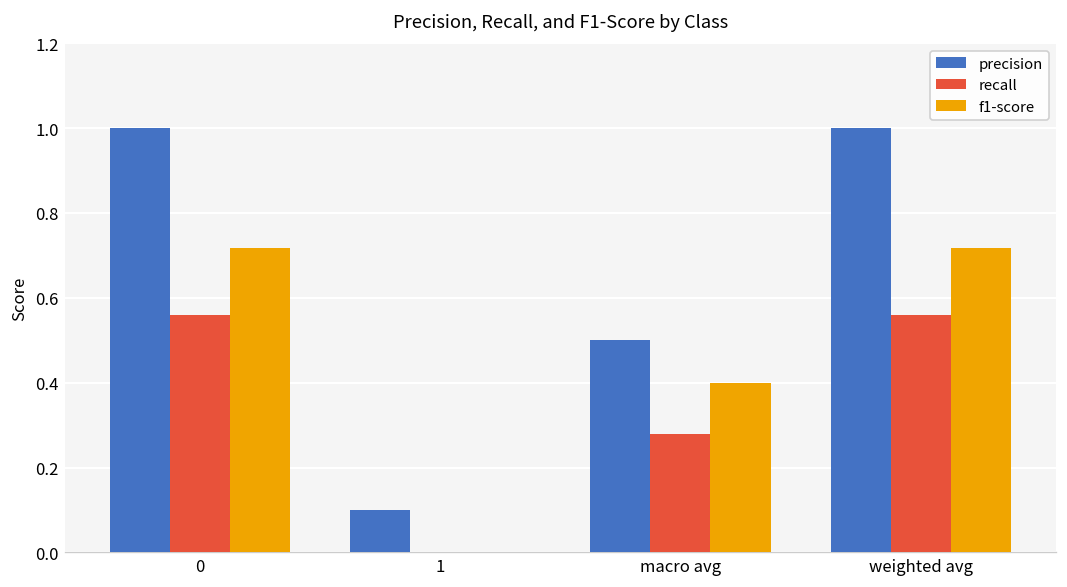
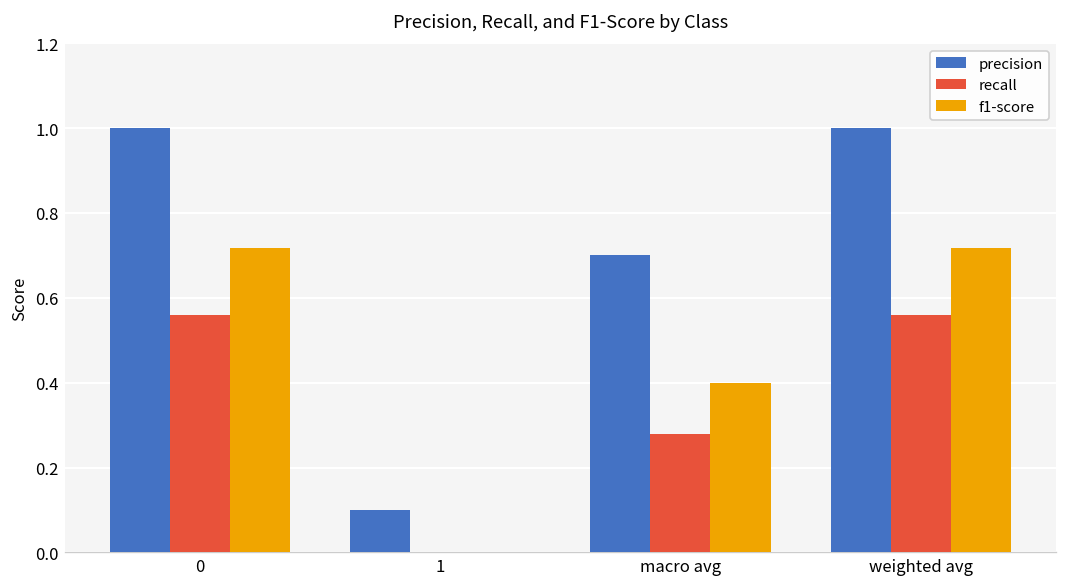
  {
    "precision": {
      "0": 1.0,
      "1": 0.1,
-     "macro avg": 0.5,
+     "macro avg": 0.7,
      "weighted avg": 1.0
    },
    "recall": {
      "0": 0.56,
      "1": 0.0,
      "macro avg": 0.28,
      "weighted avg": 0.56
    },
    "f1-score": {
      "0": 0.72,
      "1": 0.0,
      "macro avg": 0.4,
      "weighted avg": 0.72
    }
  }
